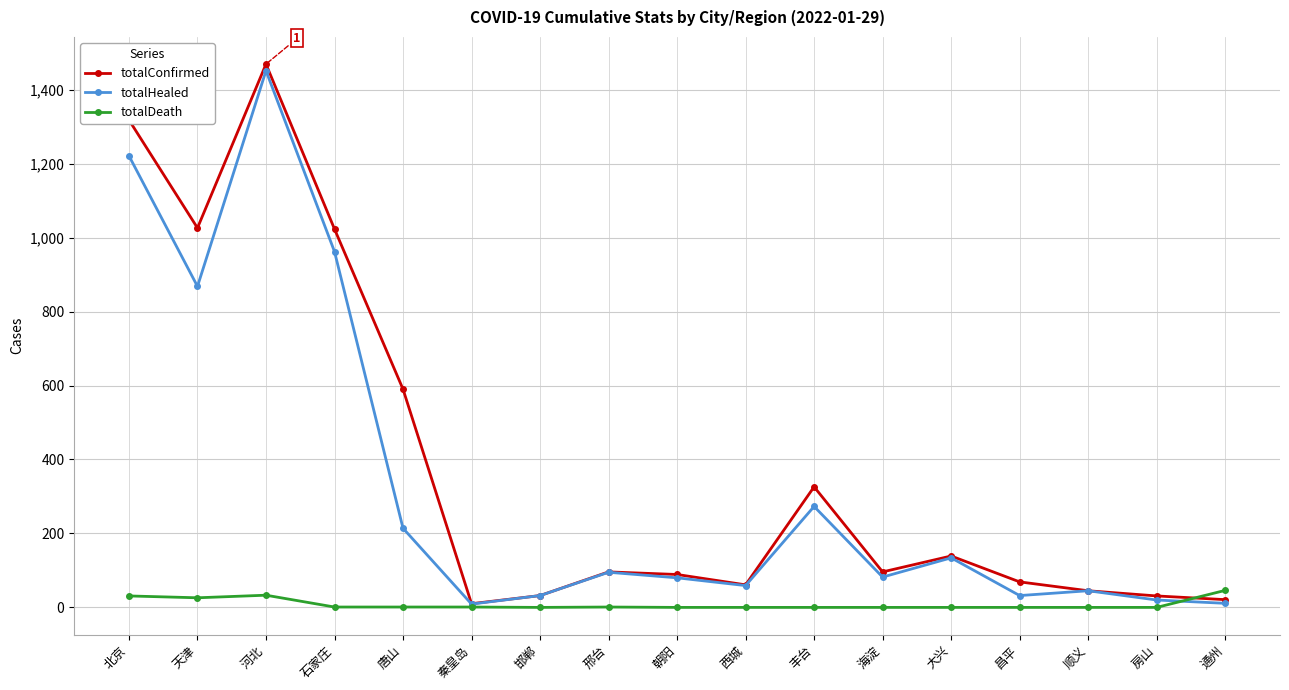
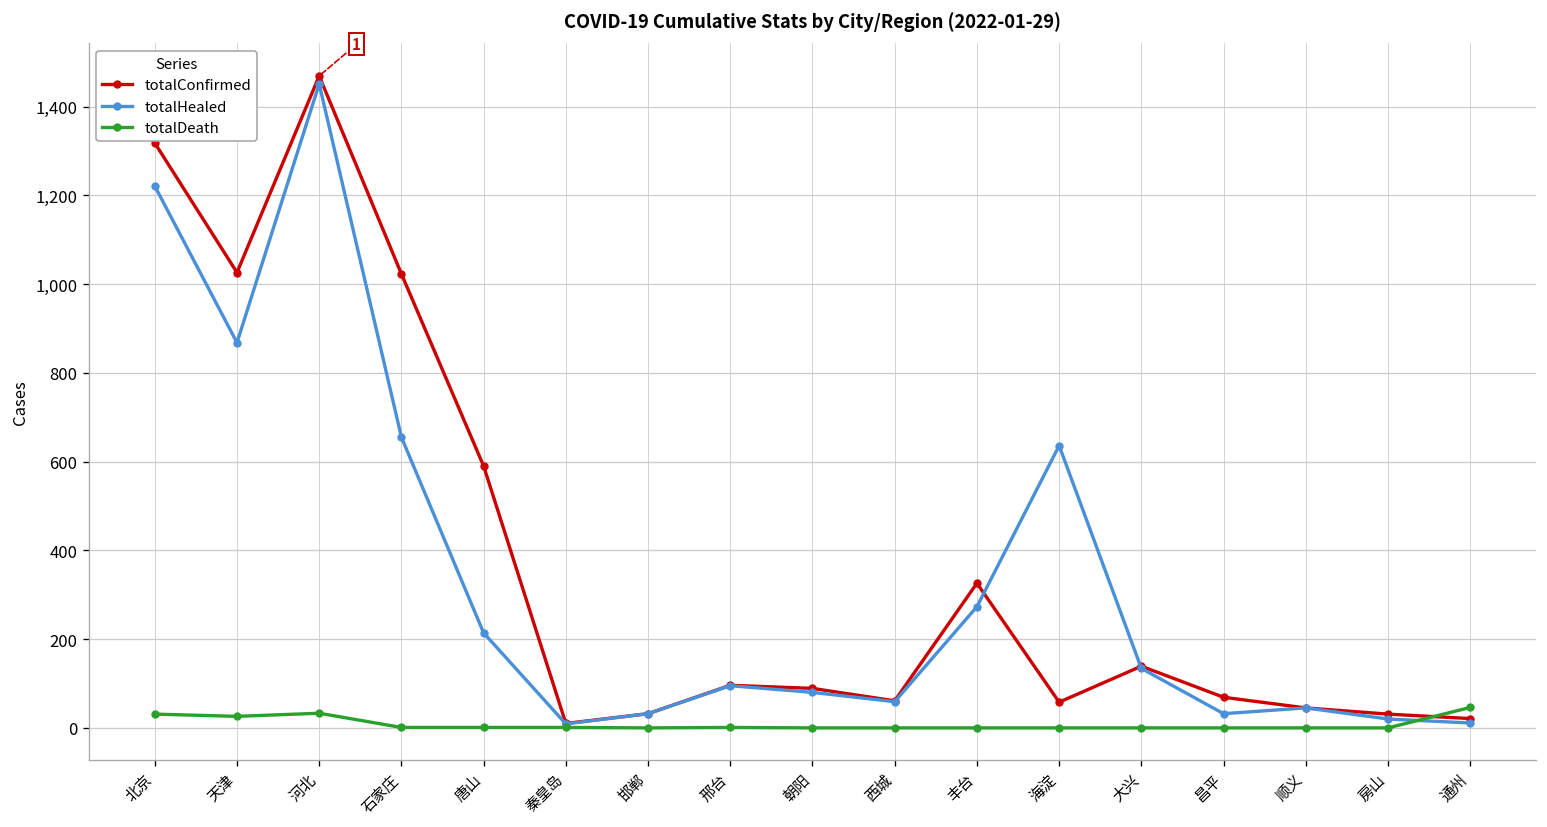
  {
    "totalConfirmed": {
      "天津": "1,030",
      "石家庄": "1,020",
      "唐山": "590",
      "朝阳": "90",
      "丰台": "330",
-     "海淀": "100",
+     "海淀": "60",
      "昌平": "70",
      "房山": "30",
      "通州": "20"
    },
    "totalHealed": {
      "北京": "1,220",
      "天津": "870",
      "河北": "1,450",
-     "石家庄": "960",
+     "石家庄": "660",
      "唐山": "210",
      "朝阳": "80",
      "丰台": "270",
-     "海淀": "80",
+     "海淀": "640",
      "昌平": "30",
      "房山": "20",
      "通州": "10"
    },
    "totalDeath": {
      "北京": "30",
      "天津": "30",
      "河北": "30",
      "石家庄": "0",
      "唐山": "0",
      "秦皇岛": "0",
      "邯郸": "0",
      "邢台": "0",
      "朝阳": "0",
      "西城": "0",
      "丰台": "0",
      "海淀": "0",
      "大兴": "0",
      "昌平": "0",
      "顺义": "0",
      "房山": "0",
      "通州": "50"
    }
  }
